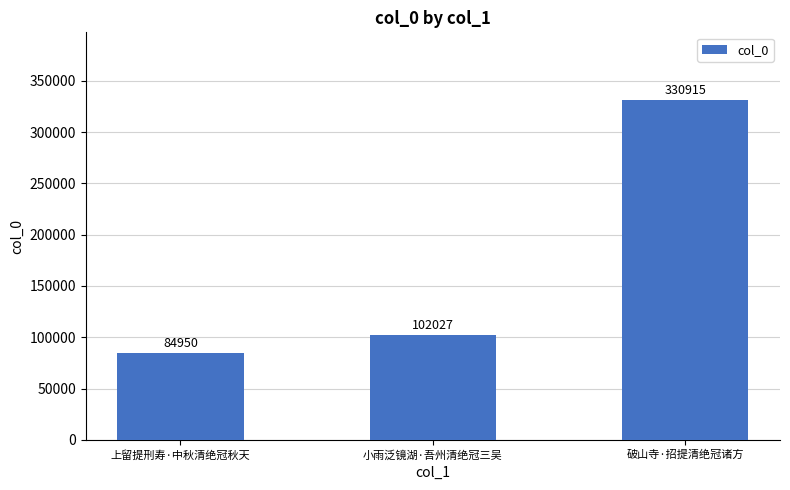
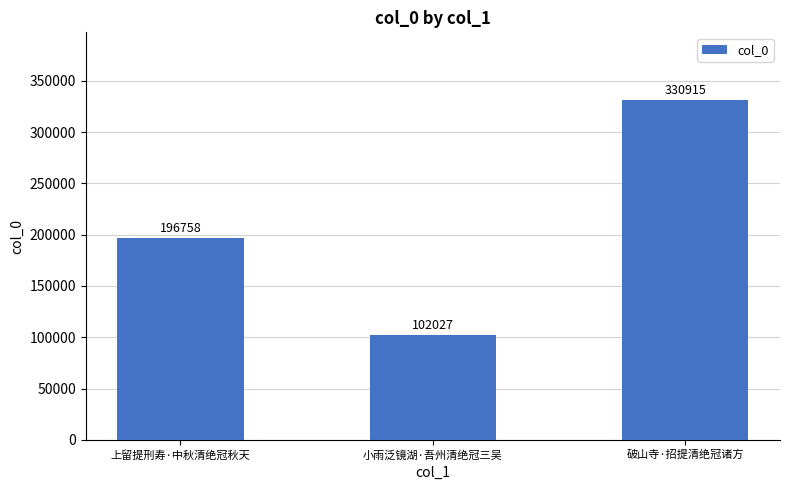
  {
-   "上留提刑寿·中秋清绝冠秋天": 84950,
+   "上留提刑寿·中秋清绝冠秋天": 196758,
    "小雨泛镜湖·吾州清绝冠三吴": 102027,
    "破山寺·招提清绝冠诸方": 330915
  }
